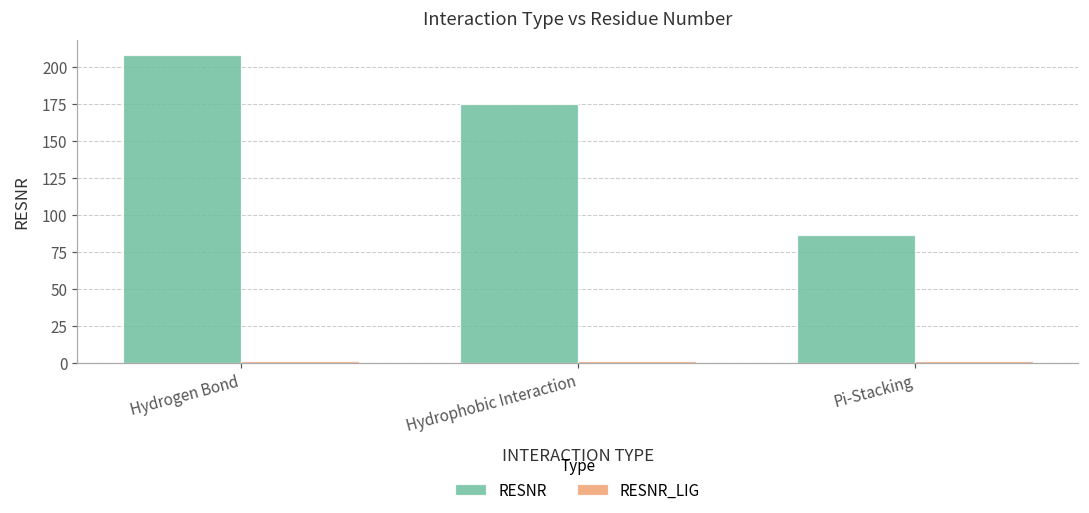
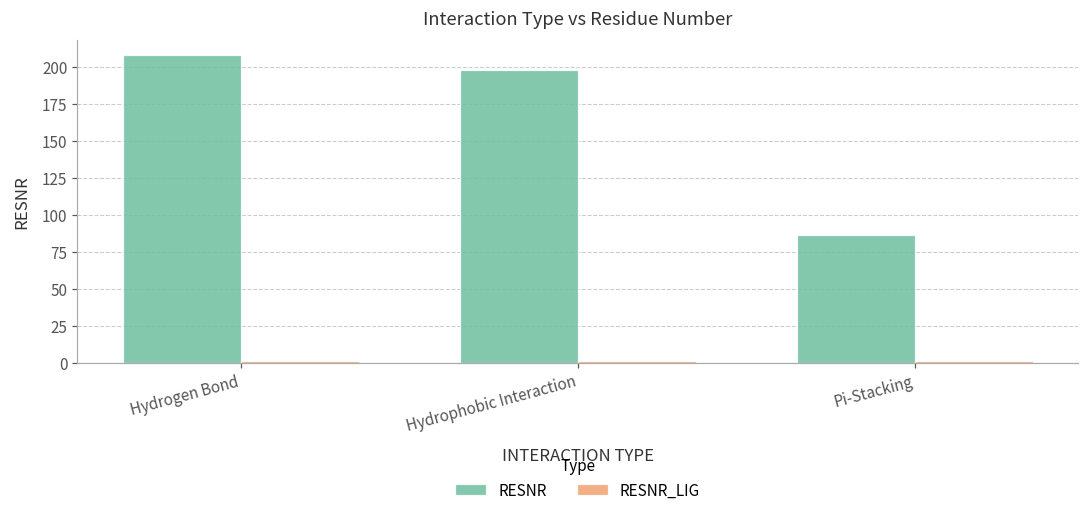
  {
    "RESNR": {
      "Hydrogen Bond": 208,
-     "Hydrophobic Interaction": 175,
+     "Hydrophobic Interaction": 198,
      "Pi-Stacking": 87
    }
  }
